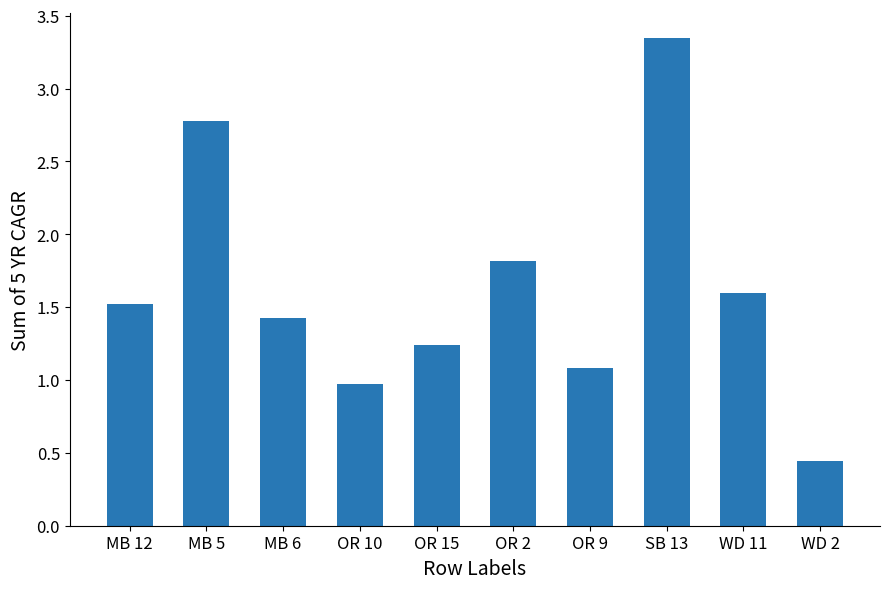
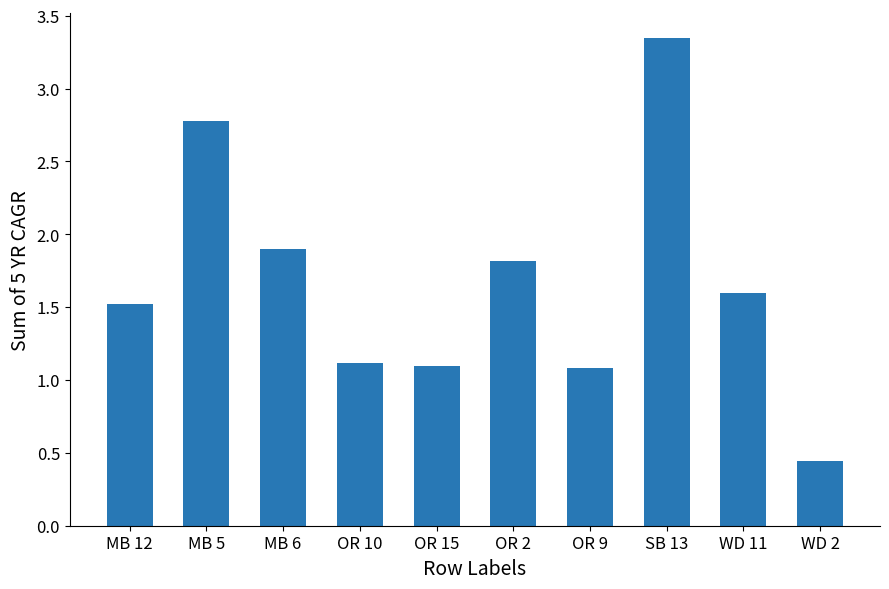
  {
    "MB 12": 1.52,
    "MB 5": 2.78,
-   "MB 6": 1.42,
-   "OR 10": 0.97,
-   "OR 15": 1.24,
+   "MB 6": 1.90,
+   "OR 10": 1.12,
+   "OR 15": 1.09,
    "OR 2": 1.81,
    "OR 9": 1.08,
    "SB 13": 3.35,
    "WD 11": 1.60,
    "WD 2": 0.44
  }
